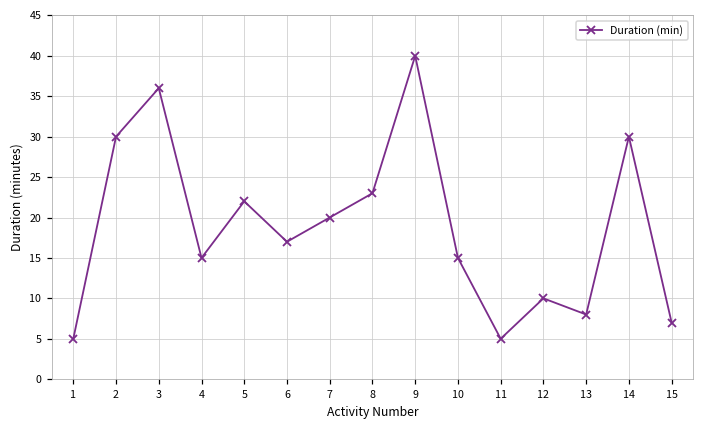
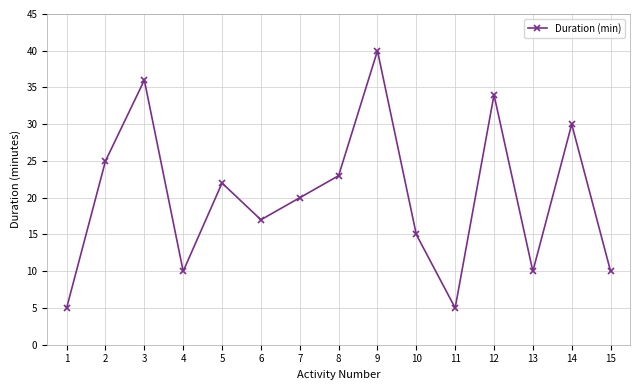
  {
    "1": 5,
-   "2": 30,
+   "2": 25,
    "3": 36,
-   "4": 15,
+   "4": 10,
    "5": 22,
    "6": 17,
    "7": 20,
    "8": 23,
    "9": 40,
    "10": 15,
    "11": 5,
-   "12": 10,
-   "13": 8,
+   "12": 34,
+   "13": 10,
    "14": 30,
-   "15": 7
+   "15": 10
  }
